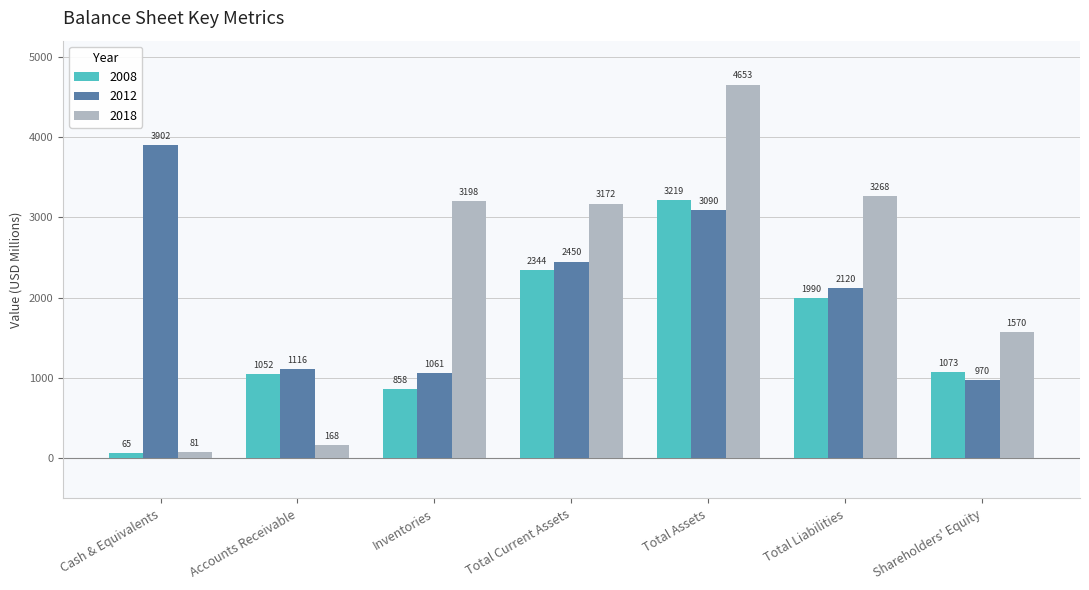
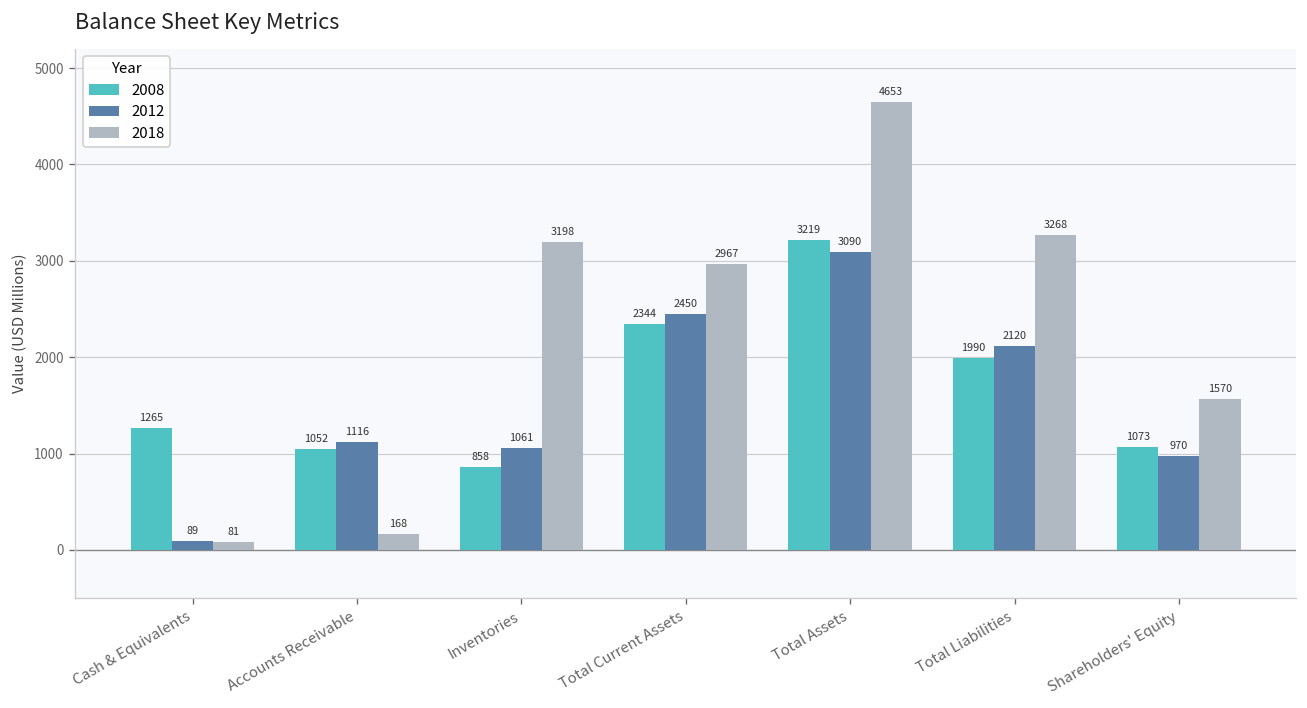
  {
    "2008": {
-     "Cash & Equivalents": 65,
+     "Cash & Equivalents": 1265,
      "Accounts Receivable": 1052,
      "Inventories": 858,
      "Total Current Assets": 2344,
      "Total Assets": 3219,
      "Total Liabilities": 1990,
      "Shareholders' Equity": 1073
    },
    "2012": {
-     "Cash & Equivalents": 3902,
+     "Cash & Equivalents": 89,
      "Accounts Receivable": 1116,
      "Inventories": 1061,
      "Total Current Assets": 2450,
      "Total Assets": 3090,
      "Total Liabilities": 2120,
      "Shareholders' Equity": 970
    },
    "2018": {
      "Cash & Equivalents": 81,
      "Accounts Receivable": 168,
      "Inventories": 3198,
-     "Total Current Assets": 3172,
+     "Total Current Assets": 2967,
      "Total Assets": 4653,
      "Total Liabilities": 3268,
      "Shareholders' Equity": 1570
    }
  }
